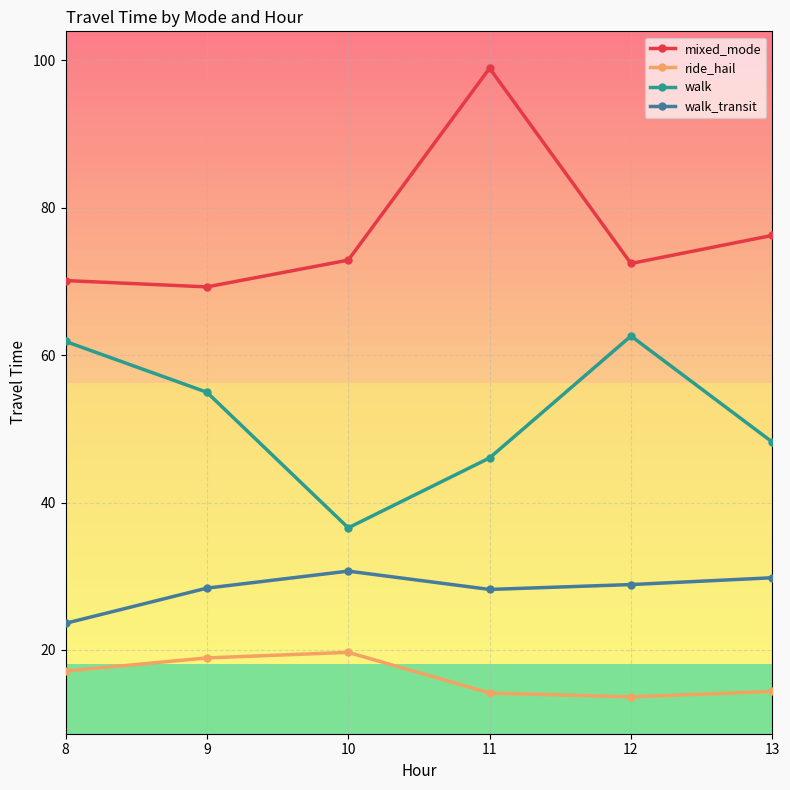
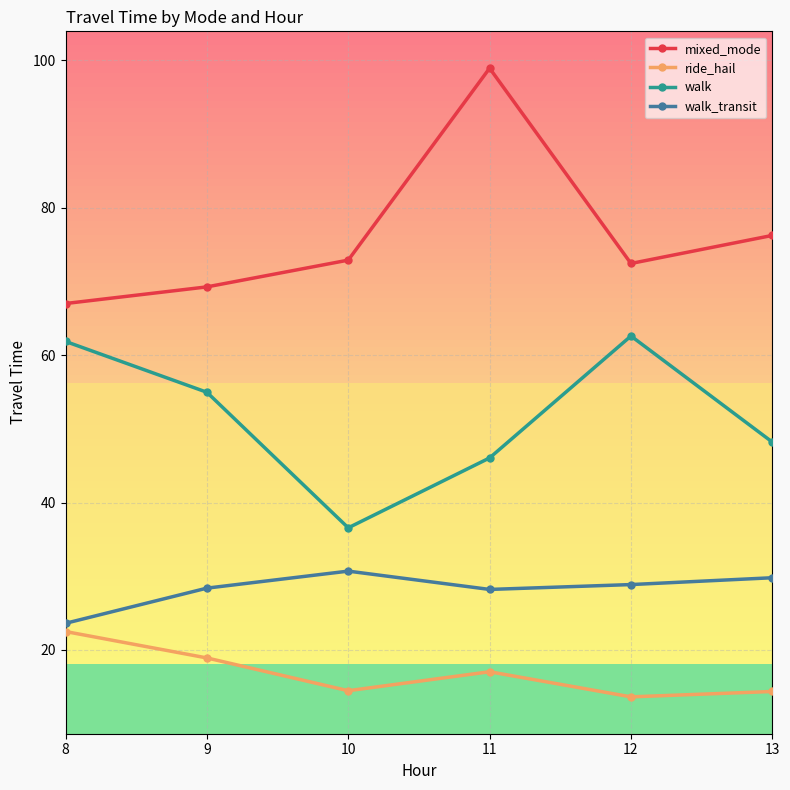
  {
    "mixed_mode": {
-     "8": 70,
+     "8": 67,
      "9": 69,
      "10": 73,
      "11": 99,
      "12": 72,
      "13": 76
    },
    "ride_hail": {
-     "8": 17,
+     "8": 23,
      "9": 19,
-     "10": 20,
-     "11": 14,
+     "10": 14,
+     "11": 17,
      "12": 14,
      "13": 14
    }
  }
